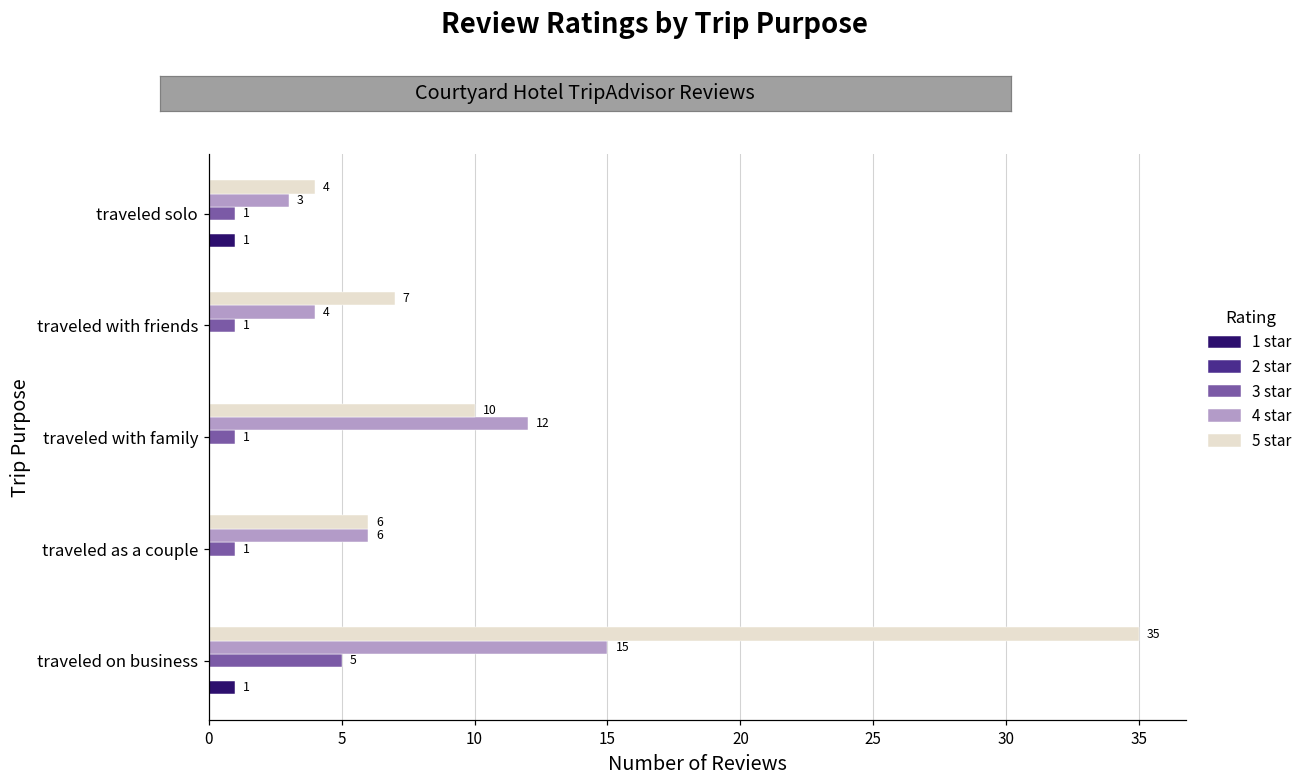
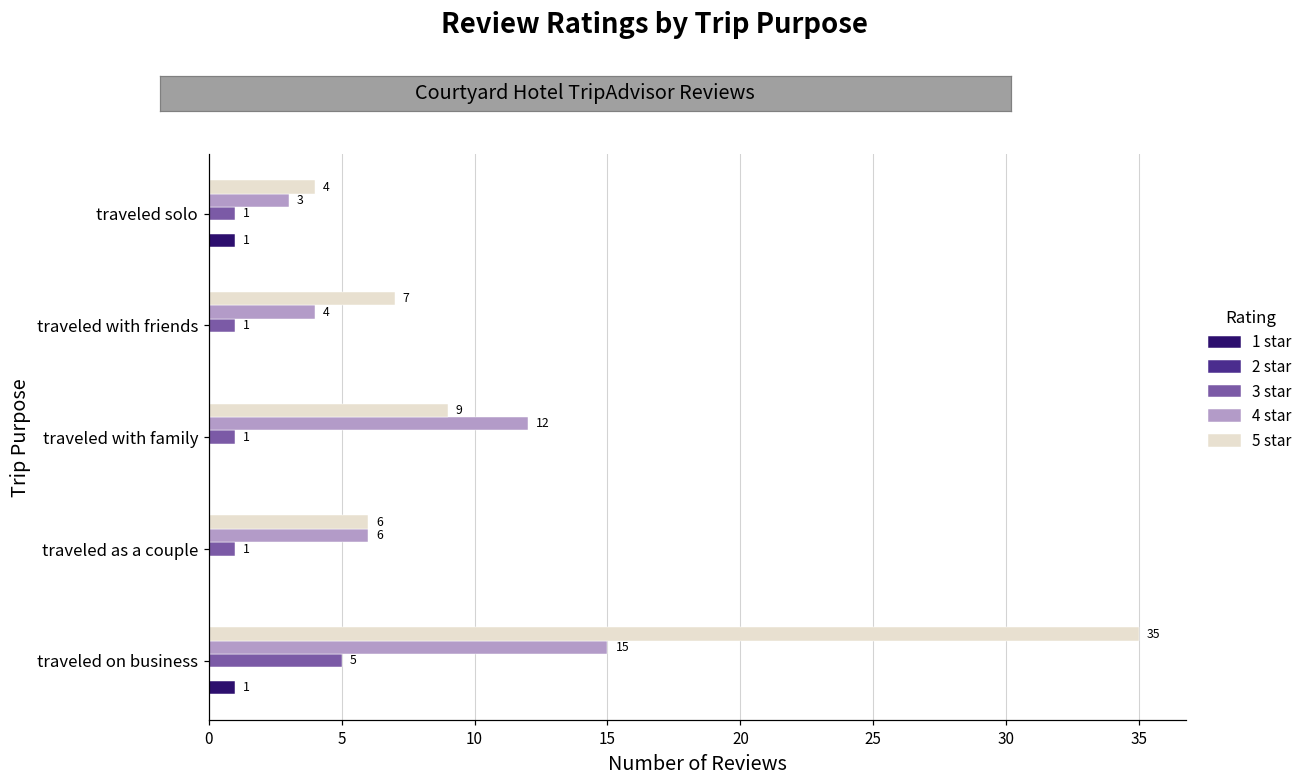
  {
    "3 star": {
      "traveled solo": 1,
      "traveled with friends": 1,
      "traveled with family": 1,
      "traveled as a couple": 1,
      "traveled on business": 5
    },
    "4 star": {
      "traveled solo": 3,
      "traveled with friends": 4,
      "traveled with family": 12,
      "traveled as a couple": 6,
      "traveled on business": 15
    },
    "5 star": {
      "traveled solo": 4,
      "traveled with friends": 7,
-     "traveled with family": 10,
+     "traveled with family": 9,
      "traveled as a couple": 6,
      "traveled on business": 35
    }
  }
